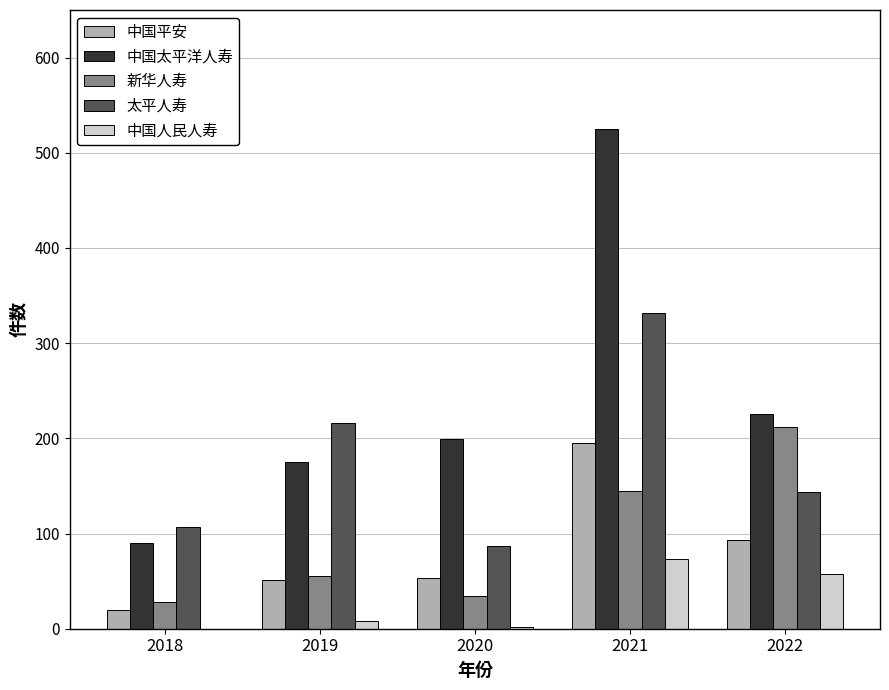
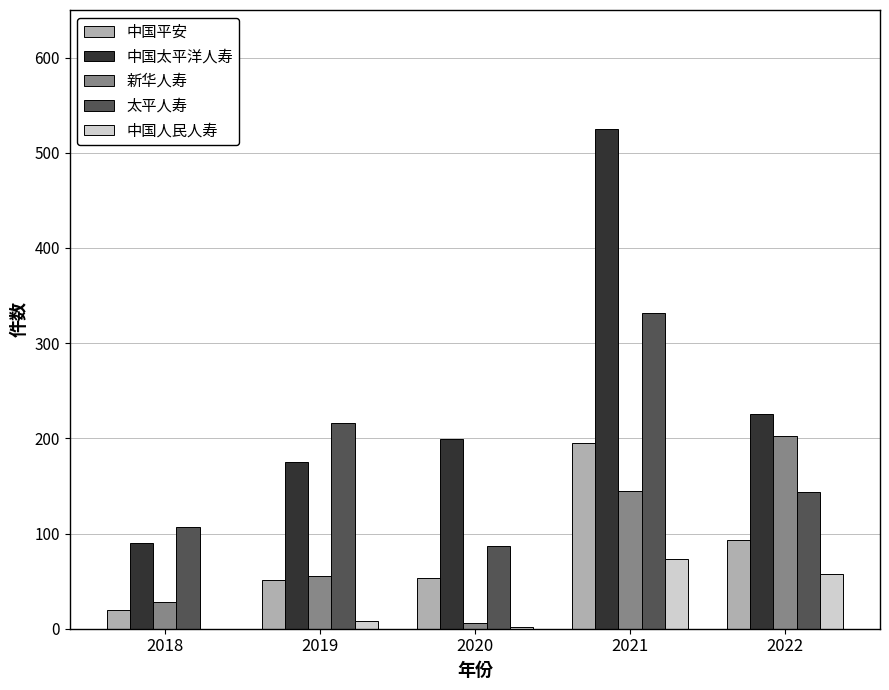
  {
    "新华人寿": {
      "2018": 30,
      "2019": 60,
-     "2020": 30,
+     "2020": 10,
      "2021": 150,
-     "2022": 210
+     "2022": 200
    }
  }
